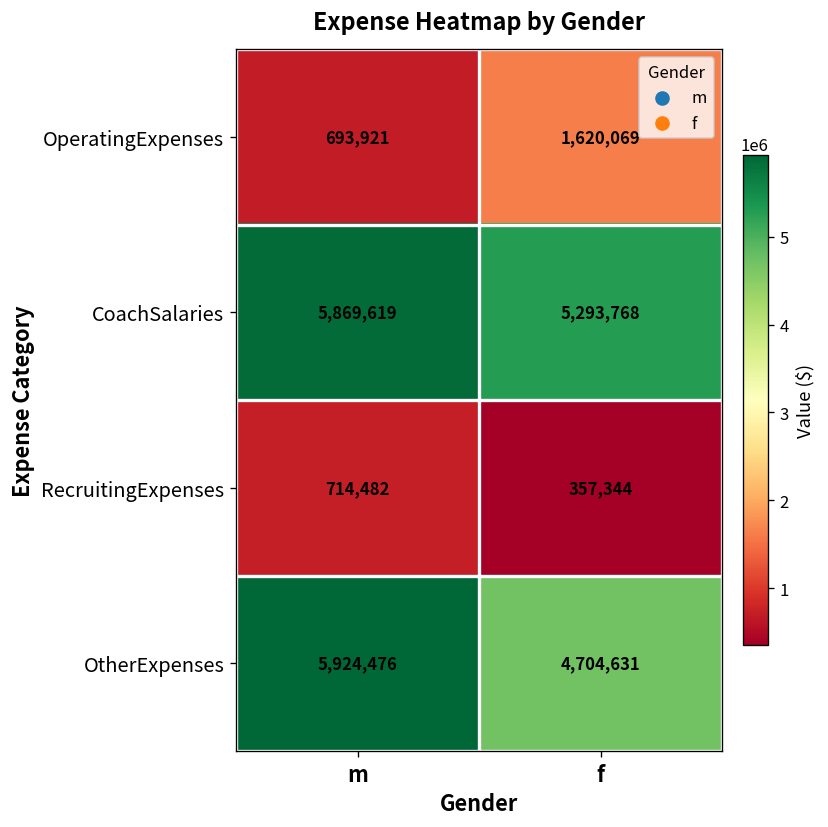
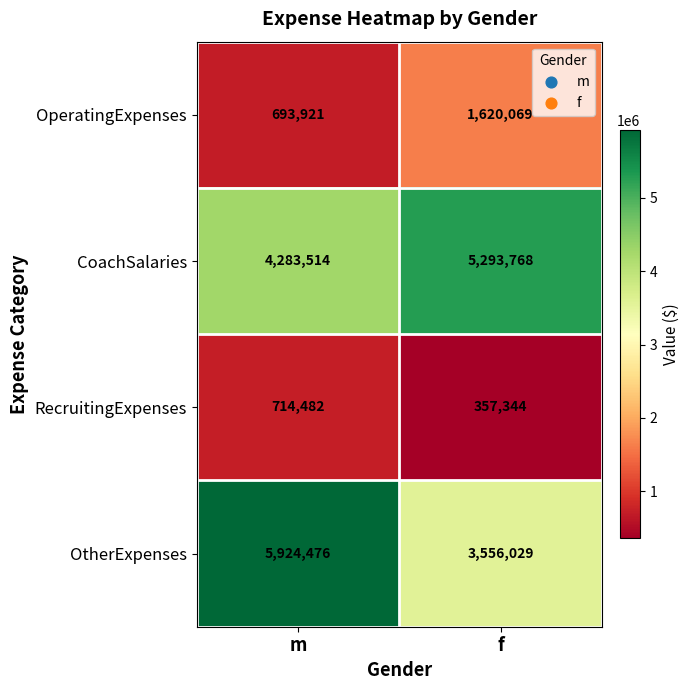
  {
    "OperatingExpenses": {
      "m": "693,921"
    },
    "CoachSalaries": {
-     "m": "5,869,619",
+     "m": "4,283,514",
      "f": "5,293,768"
    },
    "RecruitingExpenses": {
      "m": "714,482",
      "f": "357,344"
    },
    "OtherExpenses": {
      "m": "5,924,476",
-     "f": "4,704,631"
+     "f": "3,556,029"
    }
  }
